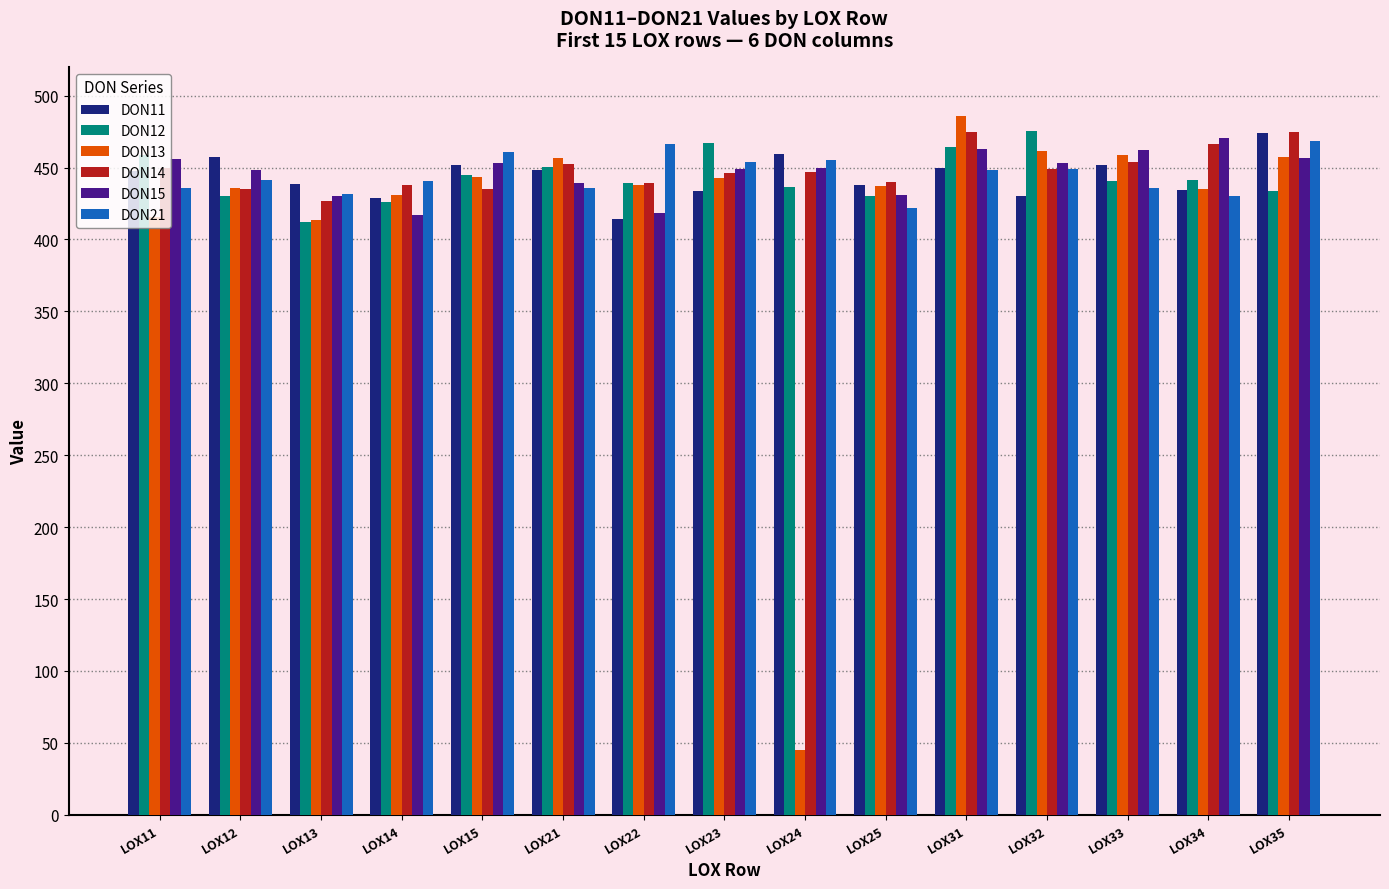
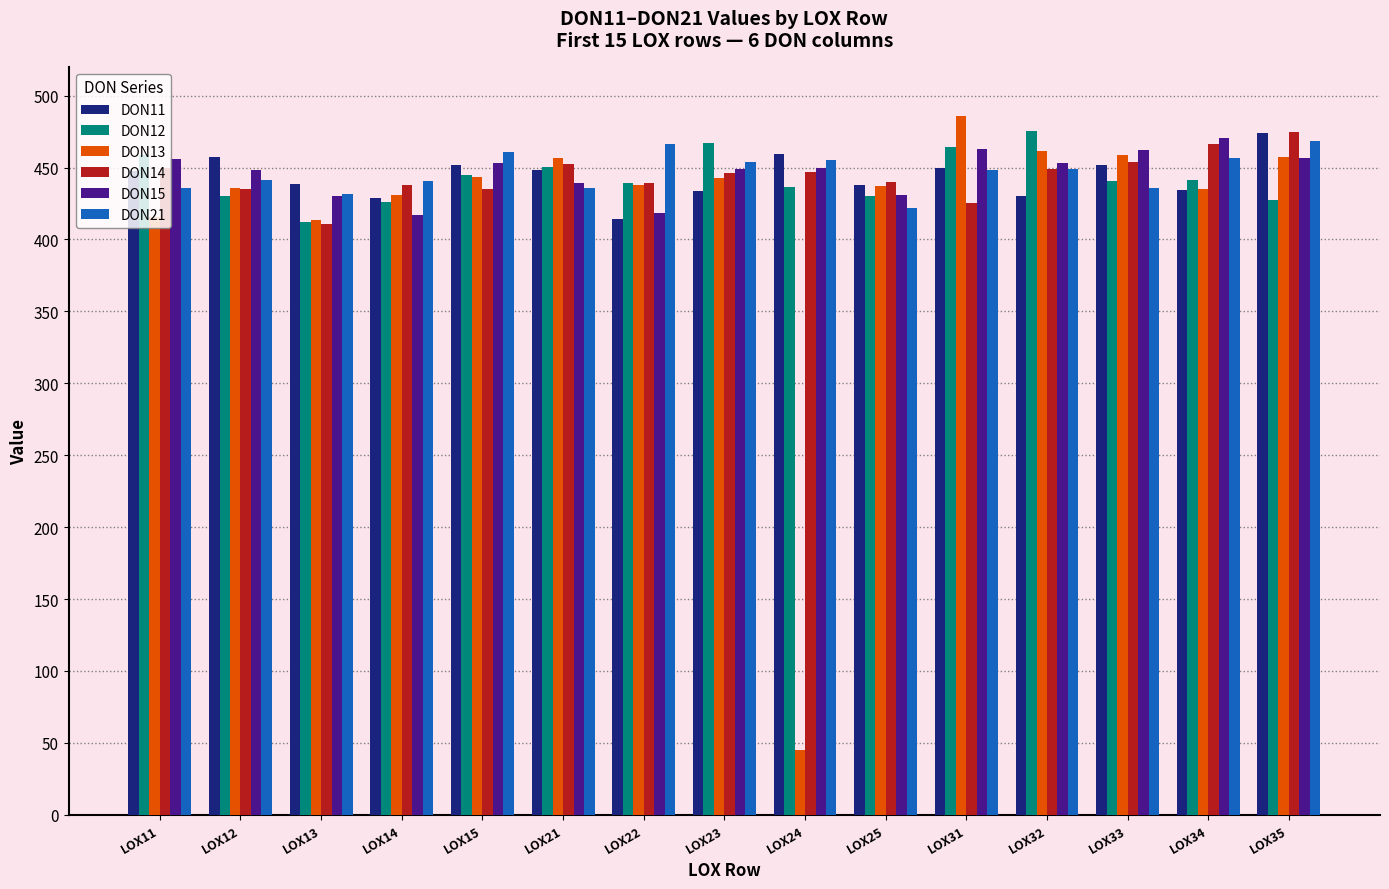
  {
    "DON12": {
      "LOX12": 430,
      "LOX13": 412,
      "LOX14": 426,
      "LOX15": 445,
      "LOX21": 451,
      "LOX22": 439,
      "LOX23": 467,
      "LOX24": 437,
      "LOX25": 430,
      "LOX31": 464,
      "LOX32": 475,
      "LOX33": 440,
      "LOX34": 441,
-     "LOX35": 433
+     "LOX35": 428
    },
    "DON13": {
      "LOX12": 436,
      "LOX13": 414,
      "LOX14": 431,
      "LOX15": 444,
      "LOX21": 457,
      "LOX22": 438,
      "LOX23": 442,
      "LOX24": 45,
      "LOX25": 437,
      "LOX31": 486,
      "LOX32": 462,
      "LOX33": 459,
      "LOX34": 435,
      "LOX35": 457
    },
    "DON14": {
      "LOX12": 435,
-     "LOX13": 427,
+     "LOX13": 411,
      "LOX14": 438,
      "LOX15": 435,
      "LOX21": 452,
      "LOX22": 439,
      "LOX23": 446,
      "LOX24": 447,
      "LOX25": 440,
-     "LOX31": 475,
+     "LOX31": 425,
      "LOX32": 449,
      "LOX33": 454,
      "LOX34": 467,
      "LOX35": 475
    },
    "DON21": {
      "LOX11": 436,
      "LOX12": 441,
      "LOX13": 431,
      "LOX14": 440,
      "LOX15": 461,
      "LOX21": 436,
      "LOX22": 466,
      "LOX23": 454,
      "LOX24": 455,
      "LOX25": 422,
      "LOX31": 448,
      "LOX32": 449,
      "LOX33": 436,
-     "LOX34": 430,
+     "LOX34": 457,
      "LOX35": 468
    }
  }
